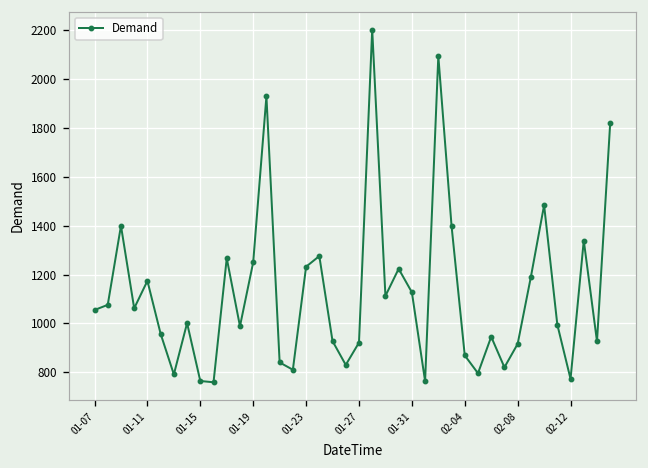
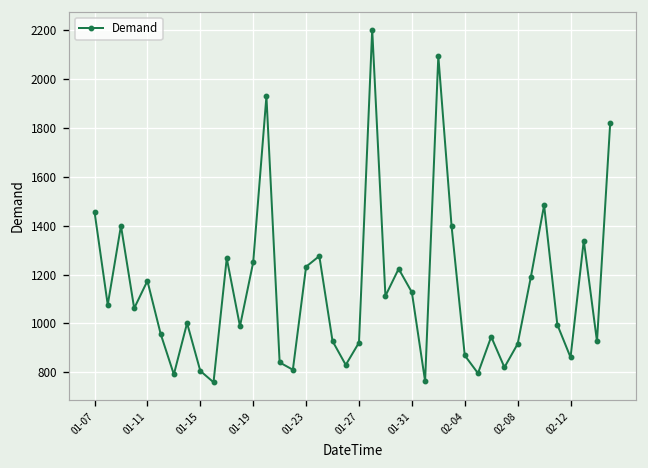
  {
-   "01-07": 1050,
+   "01-07": 1460,
    "01-11": 1170,
-   "01-15": 760,
+   "01-15": 810,
    "01-19": 1250,
    "01-23": 1230,
    "01-27": 920,
    "01-31": 1130,
    "02-04": 870,
    "02-08": 920,
-   "02-12": 770
+   "02-12": 860
  }
